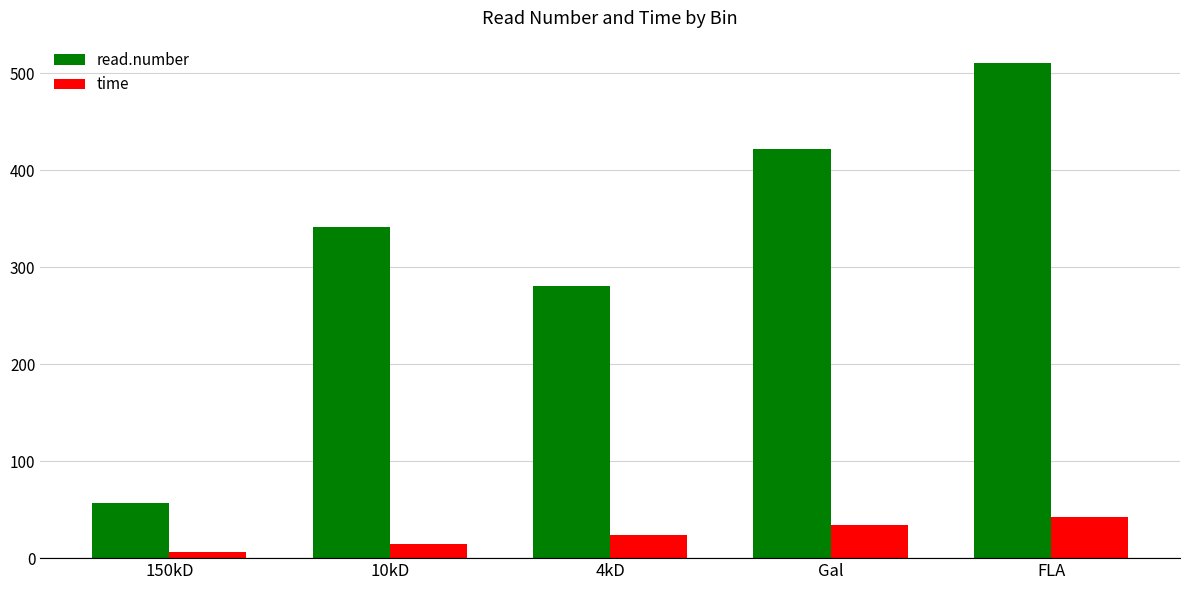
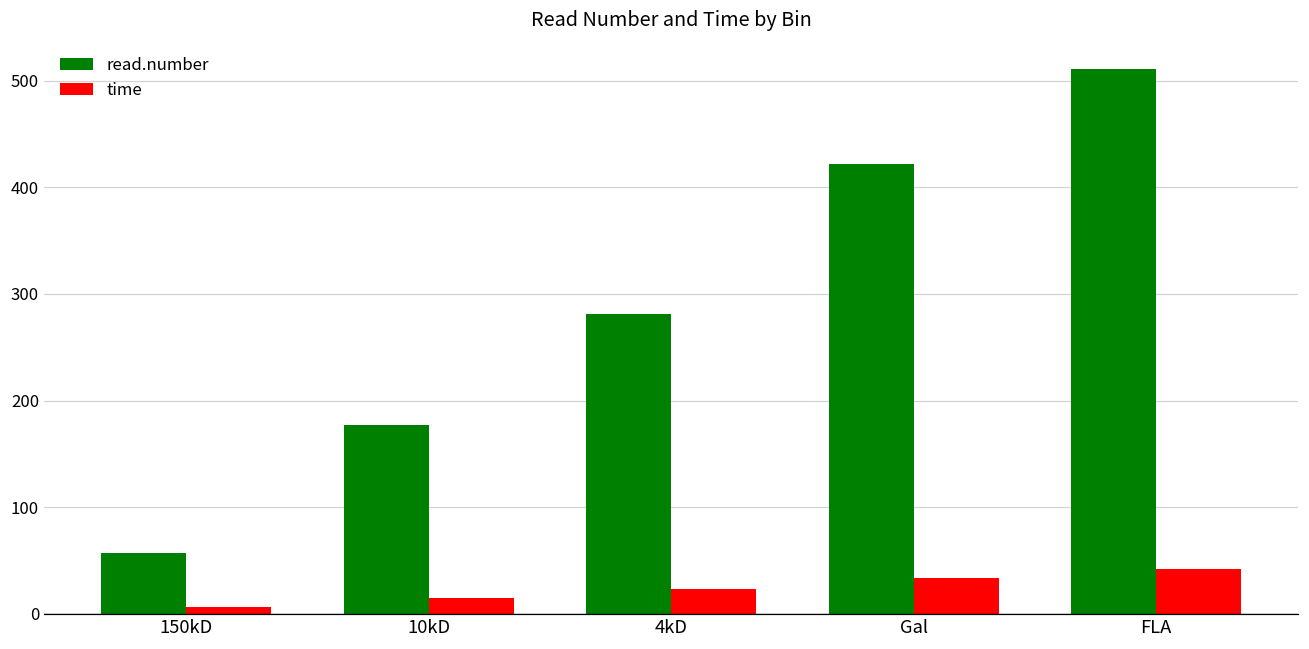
  {
    "read.number": {
      "150kD": 60,
-     "10kD": 340,
+     "10kD": 180,
      "4kD": 280,
      "Gal": 420,
      "FLA": 510
    },
    "time": {
      "150kD": 10,
      "10kD": 10,
      "4kD": 20,
      "Gal": 30,
      "FLA": 40
    }
  }
